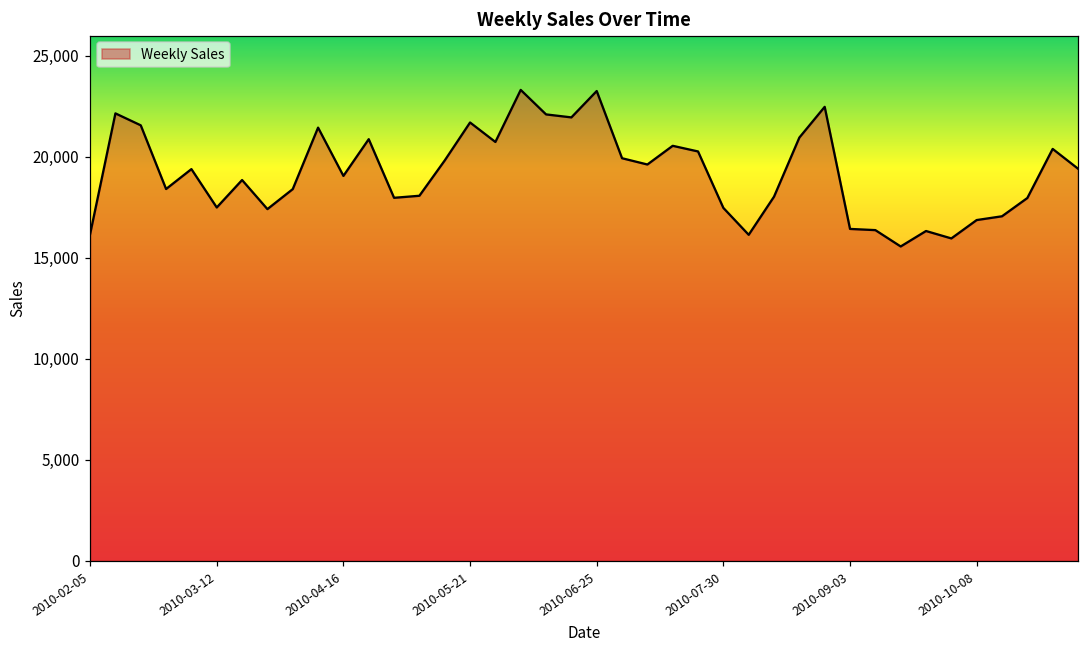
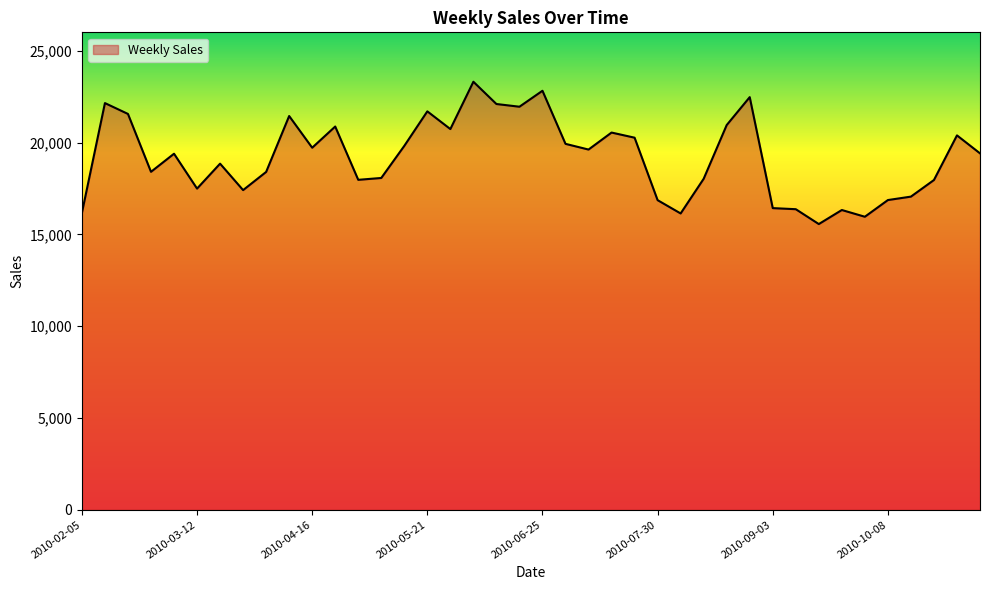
  {
    "2010-02-05": "16,200",
    "2010-03-12": "17,500",
-   "2010-04-16": "19,100",
+   "2010-04-16": "19,700",
    "2010-05-21": "21,700",
-   "2010-06-25": "23,300",
-   "2010-07-30": "17,500",
+   "2010-06-25": "22,800",
+   "2010-07-30": "16,900",
    "2010-09-03": "16,400",
    "2010-10-08": "16,900"
  }
